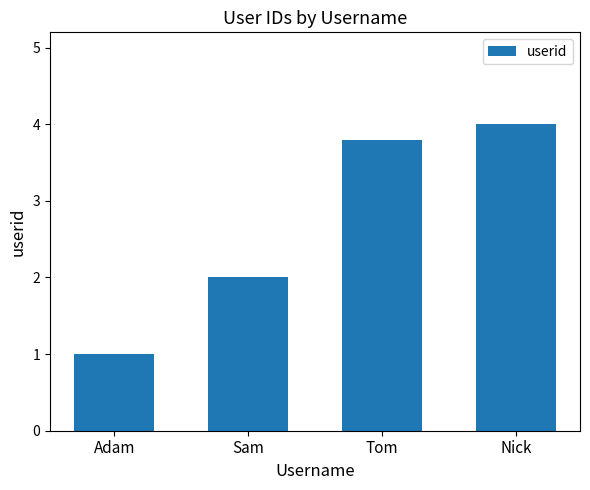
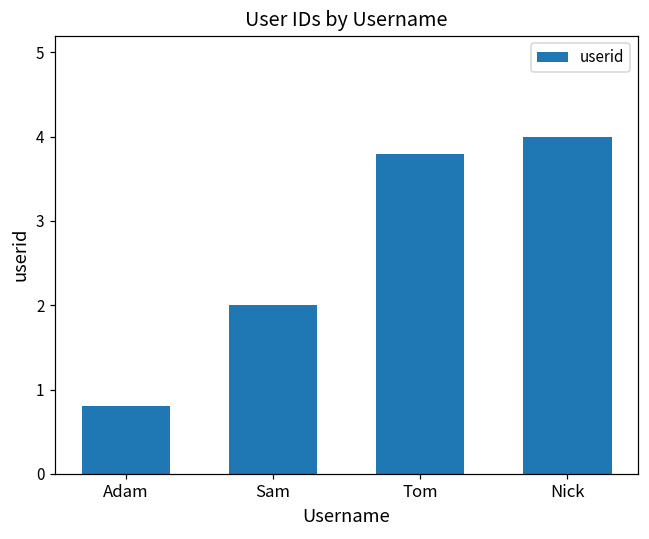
  {
-   "Adam": 1.0,
+   "Adam": 0.8,
    "Sam": 2.0,
    "Tom": 3.8,
    "Nick": 4.0
  }
